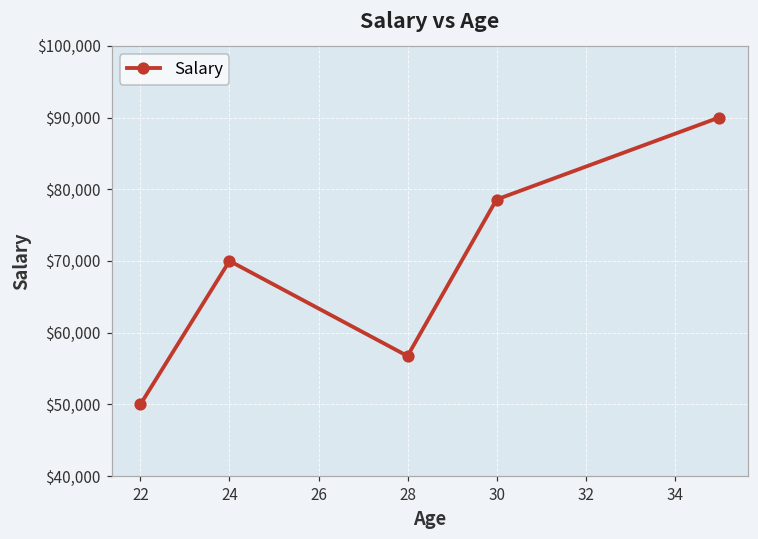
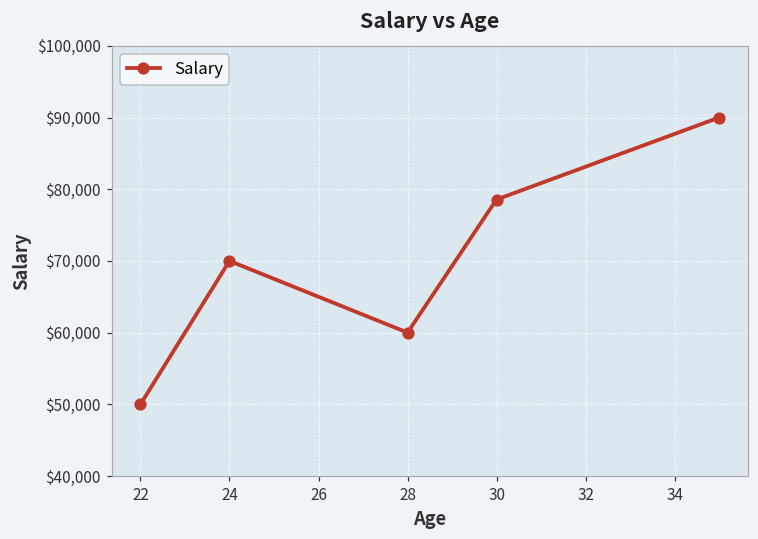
  {
    "22": "$50,000",
    "24": "$70,000",
-   "28": "$57,000",
+   "28": "$60,000",
    "30": "$79,000"
  }
